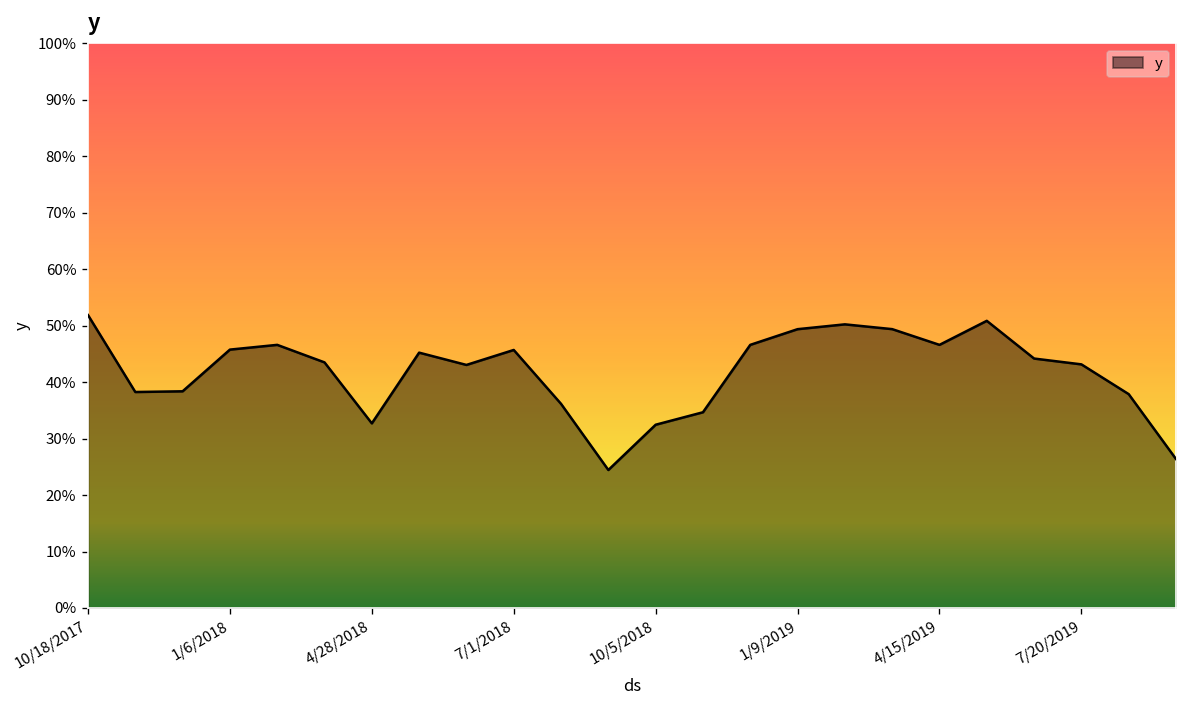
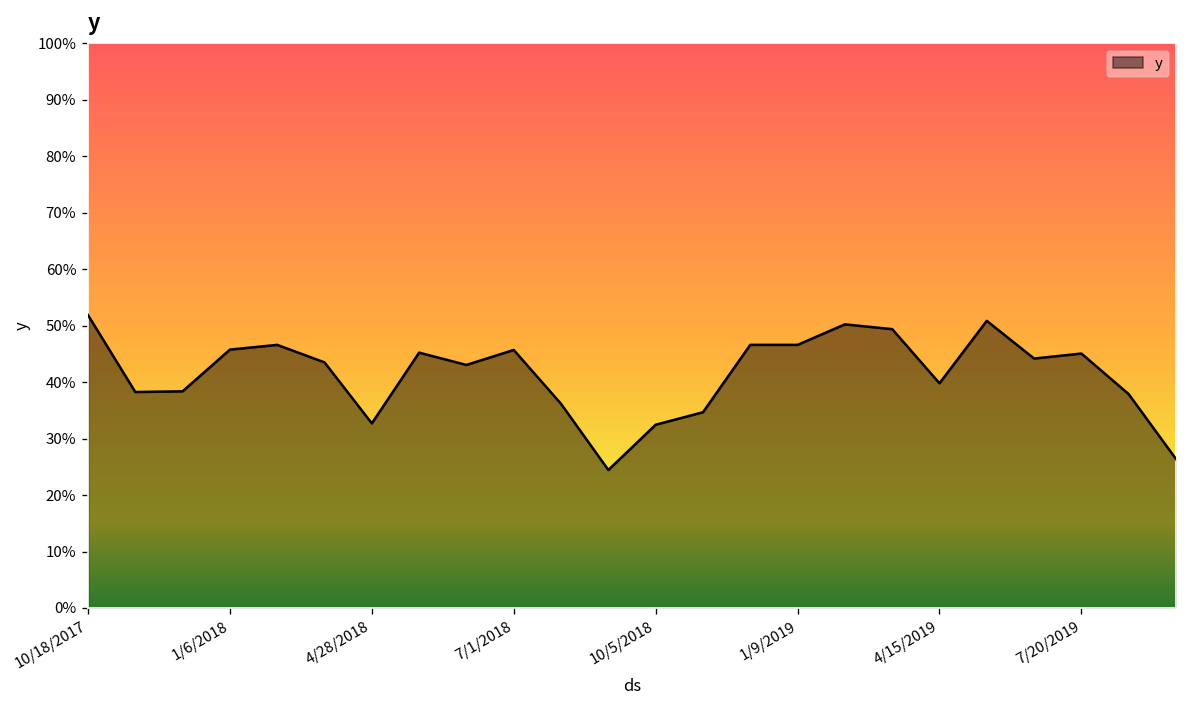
  {
    "10/18/2017": "52%",
    "1/6/2018": "46%",
    "4/28/2018": "33%",
    "7/1/2018": "46%",
    "10/5/2018": "32%",
-   "1/9/2019": "49%",
-   "4/15/2019": "47%",
-   "7/20/2019": "43%"
+   "1/9/2019": "47%",
+   "4/15/2019": "40%",
+   "7/20/2019": "45%"
  }
